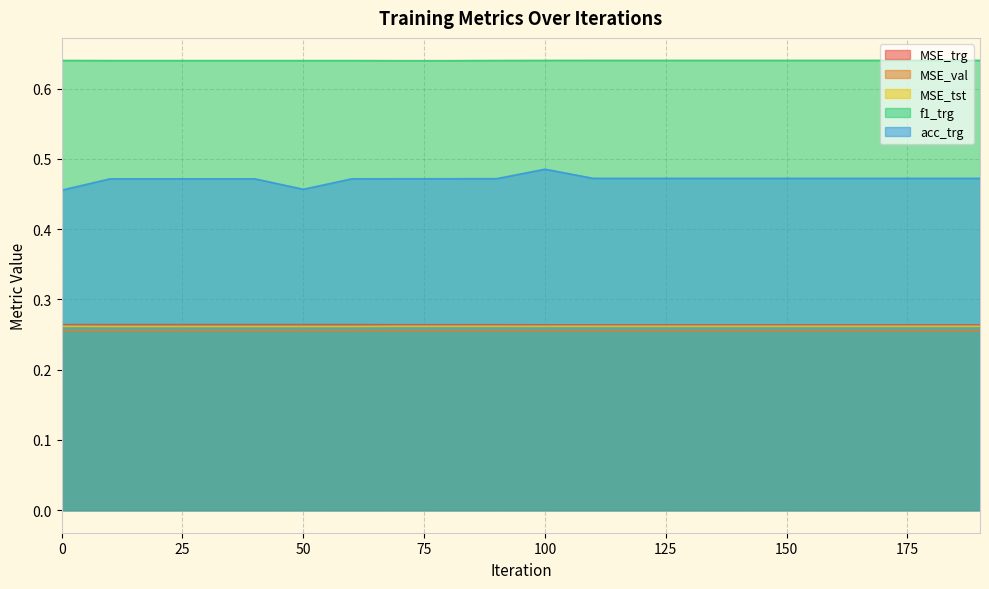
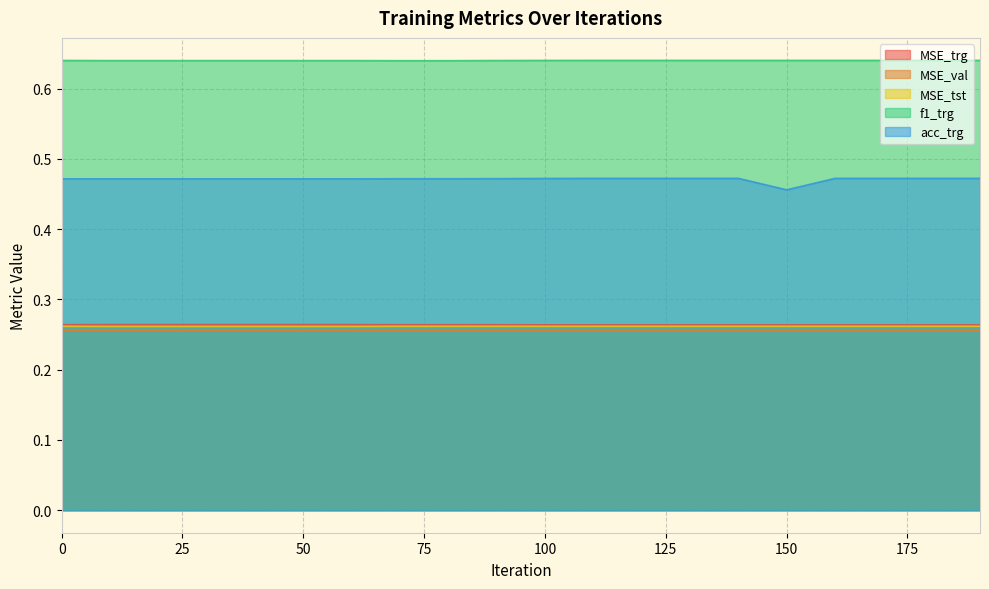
  {
    "f1_trg": {
      "0": 0.64,
      "50": 0.64,
      "100": 0.64,
      "150": 0.64
    },
    "acc_trg": {
-     "0": 0.46,
-     "50": 0.46,
-     "100": 0.49,
-     "150": 0.47
+     "0": 0.47,
+     "50": 0.47,
+     "100": 0.47,
+     "150": 0.46
    }
  }
